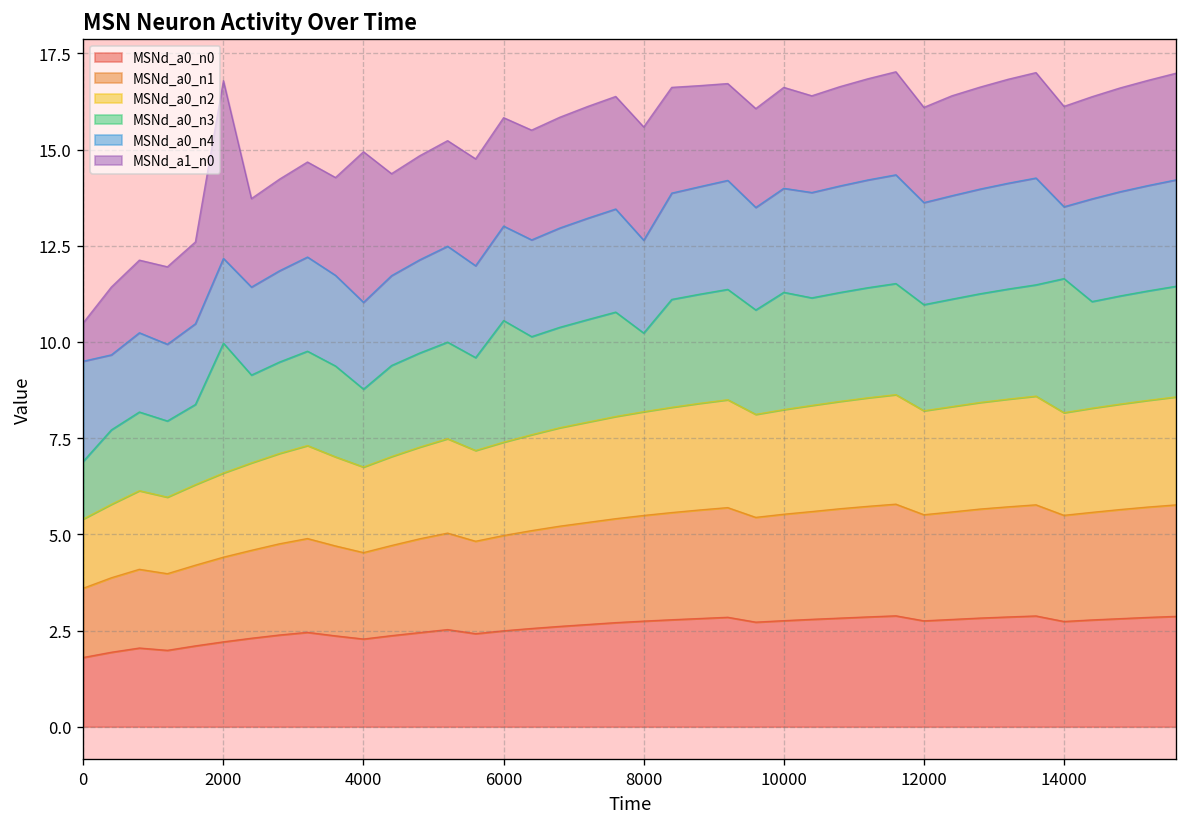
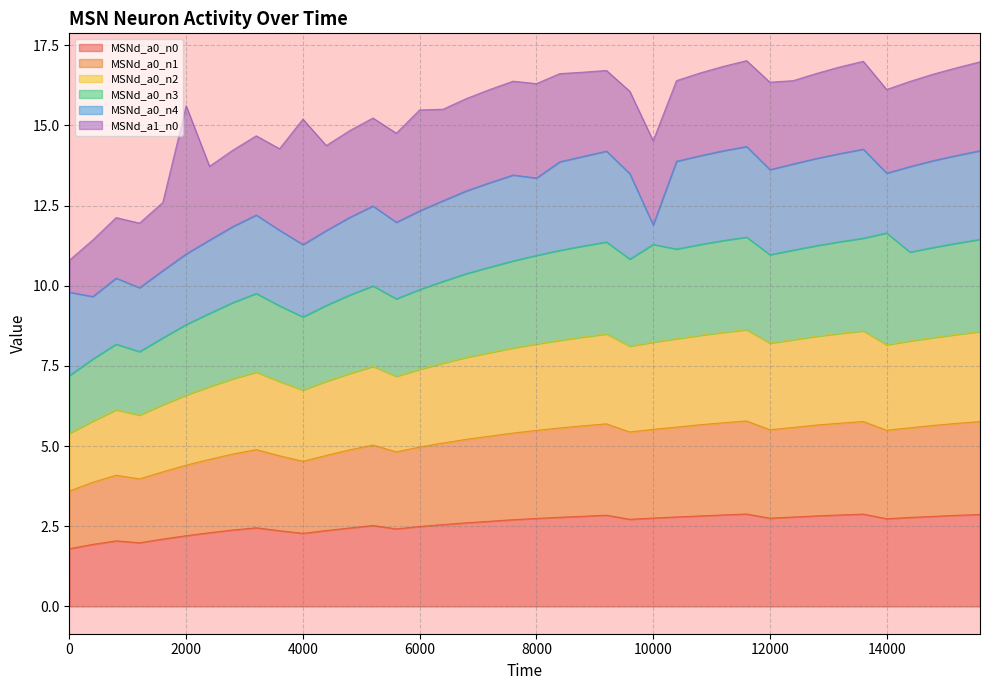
  {
    "MSNd_a0_n3": {
-     "0": 1.5,
-     "2000": 3.4,
-     "4000": 2.0,
-     "6000": 3.2,
-     "8000": 2.0,
+     "0": 1.8,
+     "2000": 2.2,
+     "4000": 2.3,
+     "6000": 2.5,
+     "8000": 2.8,
      "10000": 3.0,
      "12000": 2.8,
      "14000": 3.5
    },
    "MSNd_a0_n4": {
      "0": 2.6,
      "2000": 2.2,
      "4000": 2.3,
      "6000": 2.5,
      "8000": 2.4,
-     "10000": 2.7,
+     "10000": 0.6,
      "12000": 2.7,
      "14000": 1.9
    },
    "MSNd_a1_n0": {
      "0": 1.0,
      "2000": 4.6,
      "4000": 3.9,
-     "6000": 2.8,
+     "6000": 3.1,
      "8000": 2.9,
      "10000": 2.6,
-     "12000": 2.5,
+     "12000": 2.7,
      "14000": 2.6
    }
  }
